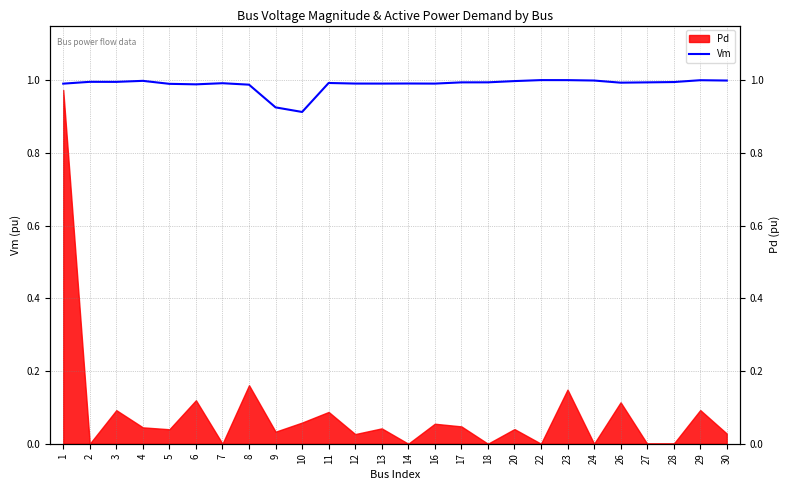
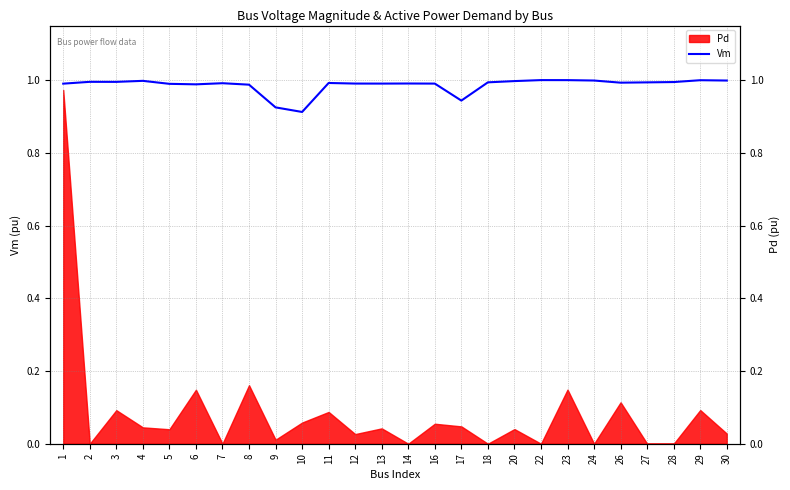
  {
    "Vm": {
      "1": 0.99,
      "2": 1.00,
      "3": 1.00,
      "4": 1.00,
      "5": 0.99,
      "6": 0.99,
      "7": 0.99,
      "8": 0.99,
      "9": 0.92,
      "10": 0.91,
      "11": 0.99,
      "12": 0.99,
      "13": 0.99,
      "14": 0.99,
      "16": 0.99,
-     "17": 0.99,
+     "17": 0.94,
      "18": 0.99,
      "20": 1.00,
      "22": 1.00,
      "23": 1.00,
      "24": 1.00,
      "26": 0.99,
      "27": 0.99,
      "28": 0.99,
      "29": 1.00,
      "30": 1.00
    },
    "Pd": {
      "1": 0.97,
      "2": 0.00,
      "3": 0.09,
      "4": 0.04,
      "5": 0.04,
-     "6": 0.12,
+     "6": 0.15,
      "7": 0.00,
      "8": 0.16,
-     "9": 0.03,
+     "9": 0.01,
      "10": 0.06,
      "11": 0.09,
      "12": 0.03,
      "13": 0.04,
      "14": 0.00,
      "16": 0.05,
      "17": 0.05,
      "18": 0.00,
      "20": 0.04,
      "22": 0.00,
      "23": 0.15,
      "24": 0.00,
      "26": 0.11,
      "27": 0.00,
      "28": 0.00,
      "29": 0.09,
      "30": 0.03
    }
  }
